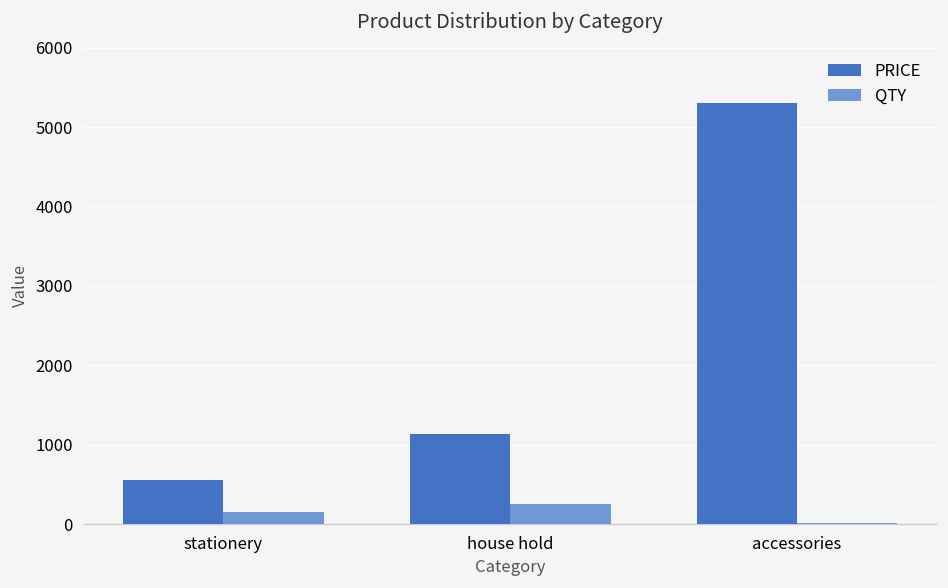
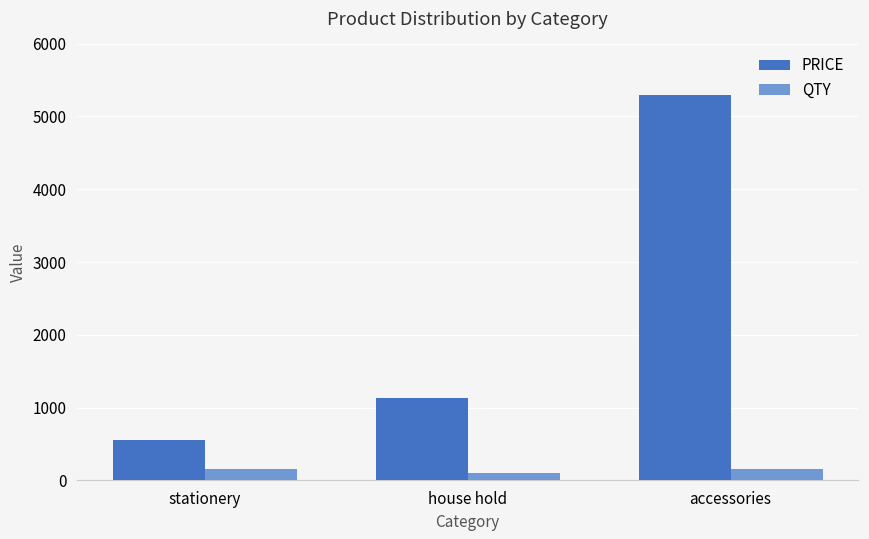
  {
    "PRICE": {
      "stationery": 600,
      "house hold": 1100,
      "accessories": 5300
    },
    "QTY": {
      "stationery": 200,
-     "house hold": 200,
-     "accessories": 0
+     "house hold": 100,
+     "accessories": 200
    }
  }
